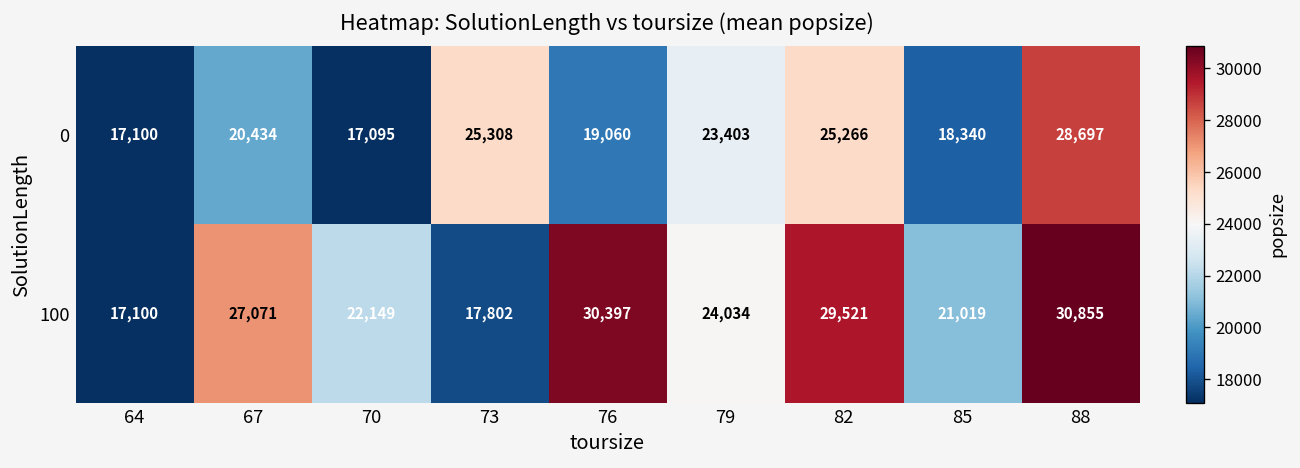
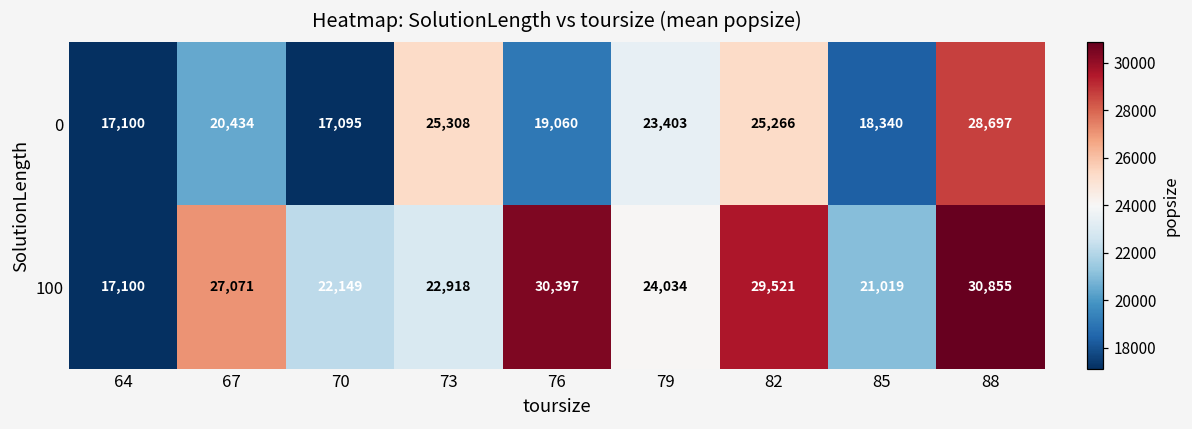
  {
    "0": {
      "64": "17,100",
      "67": "20,434",
      "70": "17,095",
      "73": "25,308",
      "76": "19,060",
      "79": "23,403",
      "82": "25,266",
      "85": "18,340",
      "88": "28,697"
    },
    "100": {
      "64": "17,100",
      "67": "27,071",
      "70": "22,149",
-     "73": "17,802",
+     "73": "22,918",
      "76": "30,397",
      "79": "24,034",
      "82": "29,521",
      "85": "21,019",
      "88": "30,855"
    }
  }
